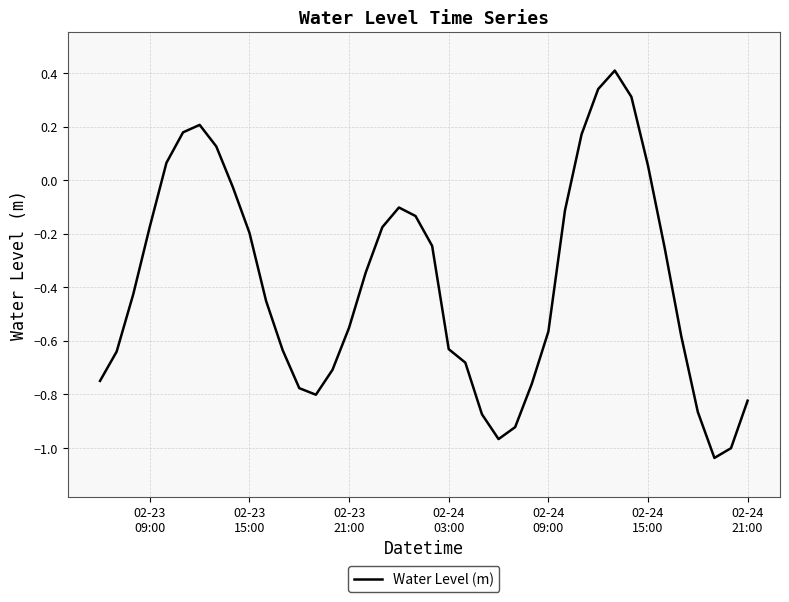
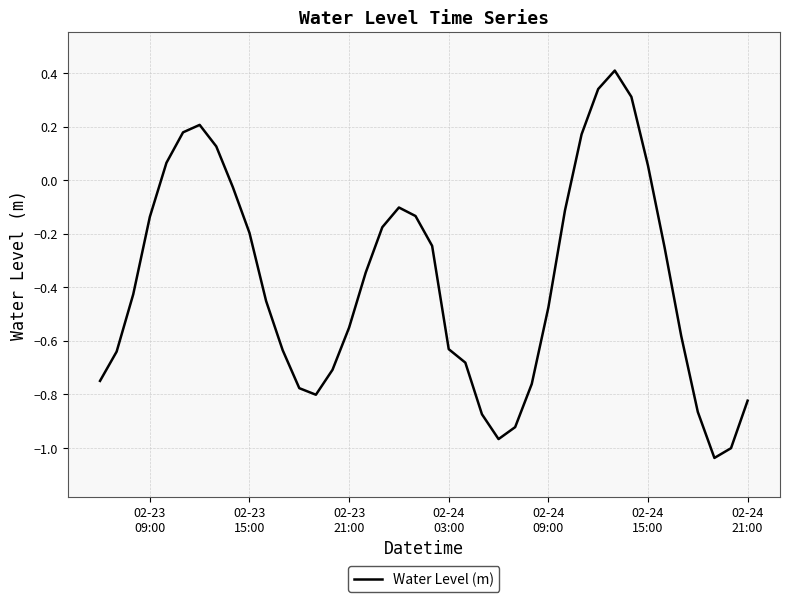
  {
-   "02-23 09:00": -0.17,
+   "02-23 09:00": -0.14,
    "02-23 15:00": -0.20,
    "02-23 21:00": -0.55,
    "02-24 03:00": -0.63,
-   "02-24 09:00": -0.57,
+   "02-24 09:00": -0.48,
    "02-24 15:00": 0.05,
    "02-24 21:00": -0.82
  }
